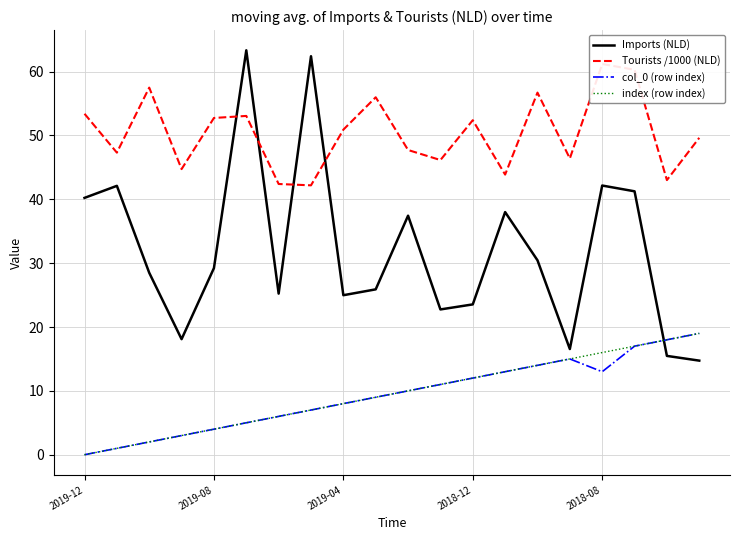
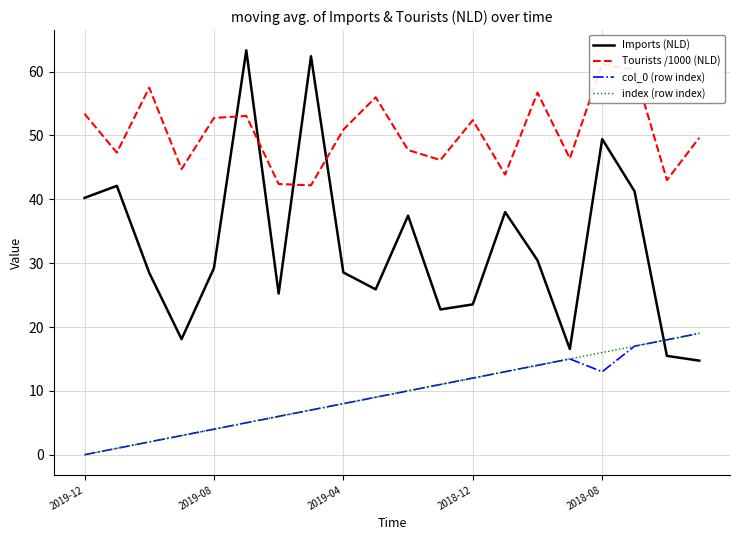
  {
    "Imports (NLD)": {
      "2019-12": 40,
      "2019-08": 29,
-     "2019-04": 25,
+     "2019-04": 29,
      "2018-12": 24,
-     "2018-08": 42
+     "2018-08": 49
    },
    "Tourists /1000 (NLD)": {
      "2019-12": 53,
      "2019-08": 53,
      "2019-04": 51,
      "2018-12": 52
    },
    "col_0 (row index)": {
      "2018-08": 13
    },
    "index (row index)": {
      "2018-08": 16
    }
  }
